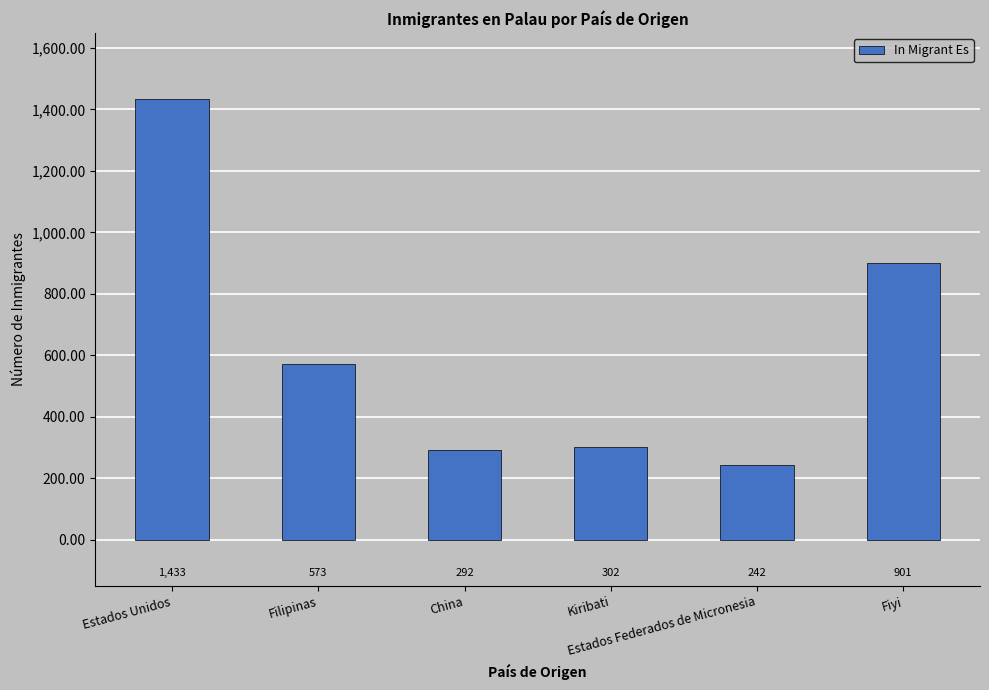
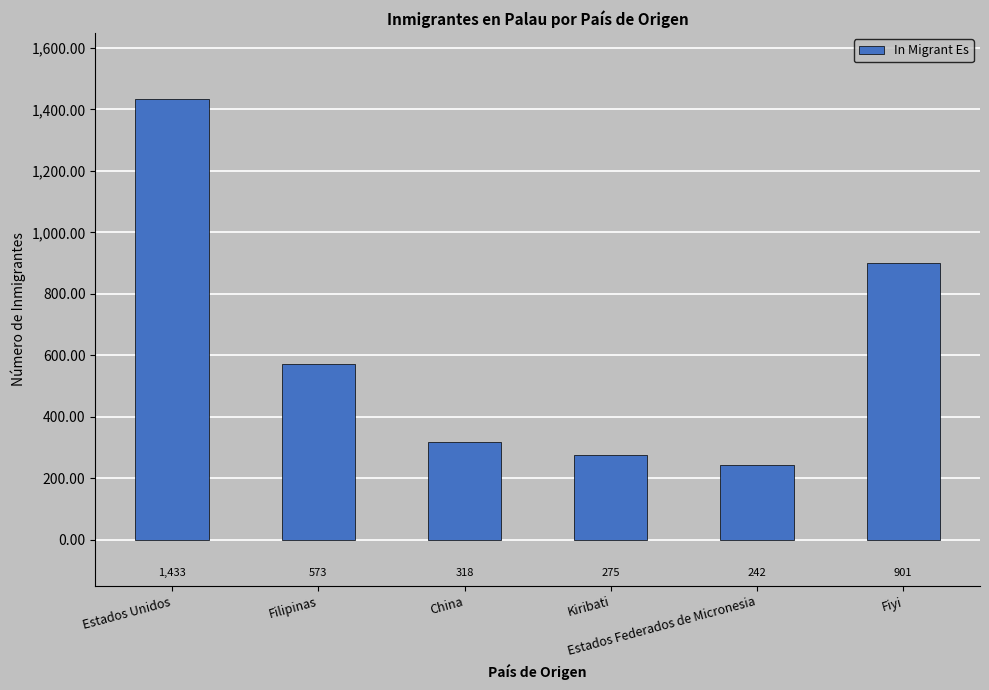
  {
-   "China": 292,
-   "Kiribati": 302
+   "China": 318,
+   "Kiribati": 275
  }
